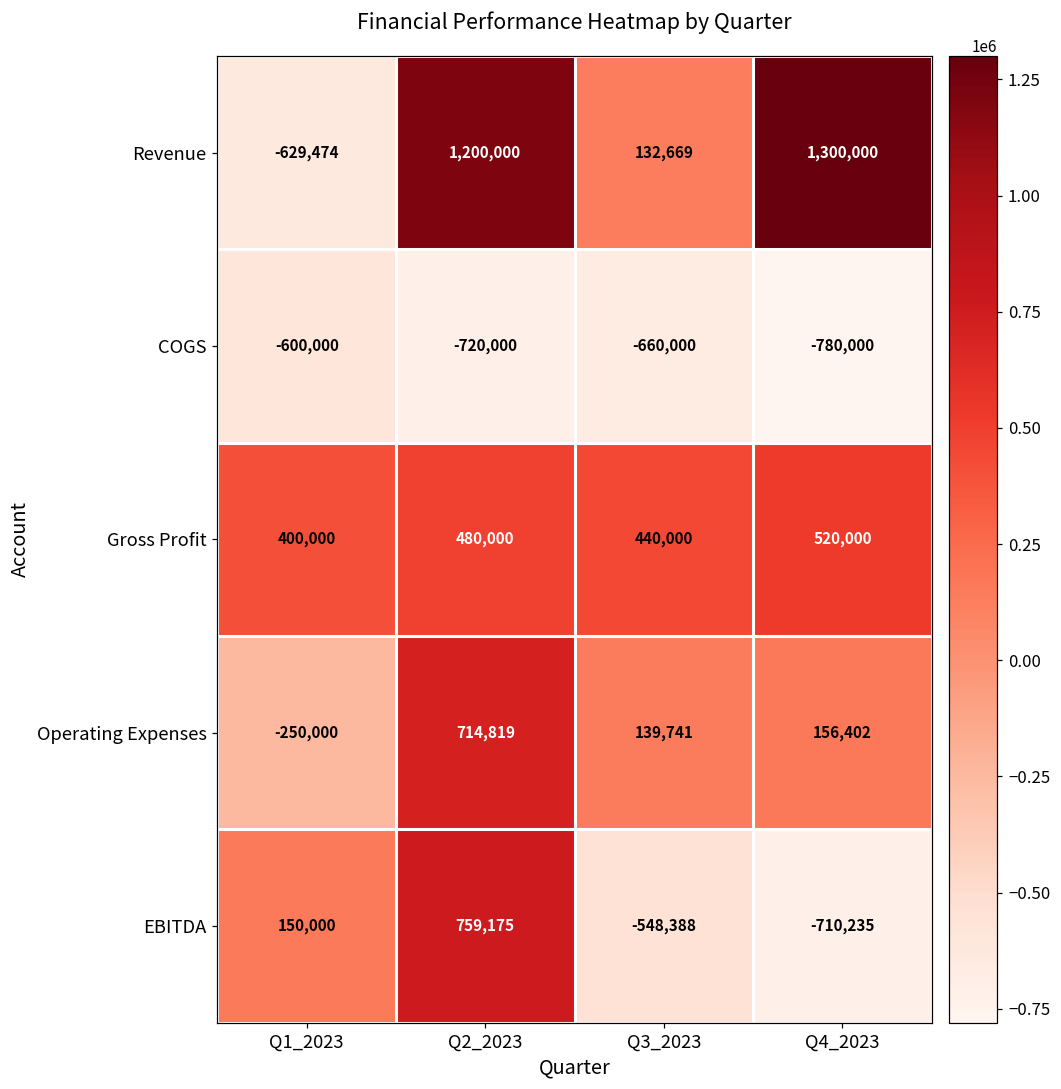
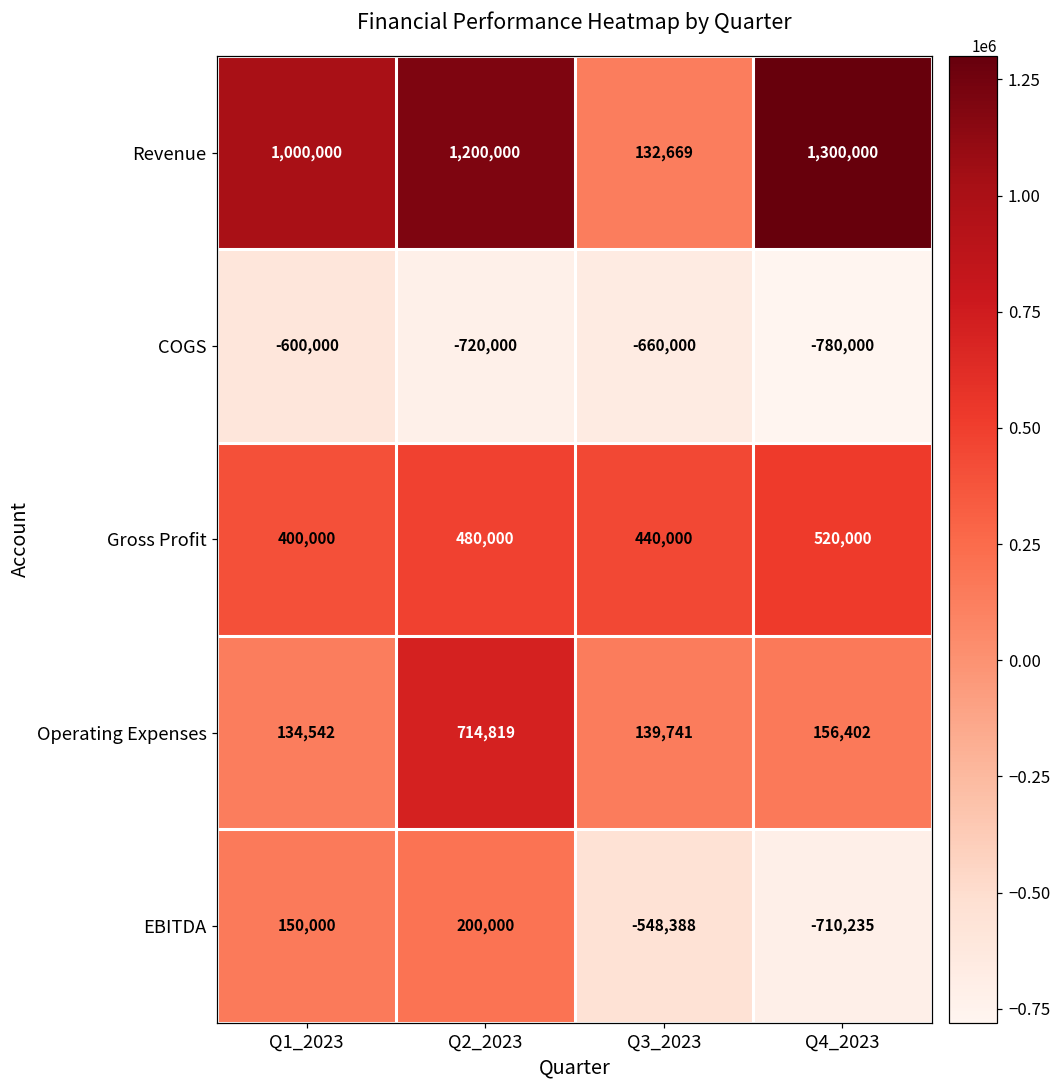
  {
    "Revenue": {
-     "Q1_2023": "-629,474",
+     "Q1_2023": "1,000,000",
      "Q2_2023": "1,200,000",
      "Q3_2023": "132,669",
      "Q4_2023": "1,300,000"
    },
    "COGS": {
      "Q1_2023": "-600,000",
      "Q2_2023": "-720,000",
      "Q3_2023": "-660,000",
      "Q4_2023": "-780,000"
    },
    "Gross Profit": {
      "Q1_2023": "400,000",
      "Q2_2023": "480,000",
      "Q3_2023": "440,000",
      "Q4_2023": "520,000"
    },
    "Operating Expenses": {
-     "Q1_2023": "-250,000",
+     "Q1_2023": "134,542",
      "Q2_2023": "714,819",
      "Q3_2023": "139,741",
      "Q4_2023": "156,402"
    },
    "EBITDA": {
      "Q1_2023": "150,000",
-     "Q2_2023": "759,175",
+     "Q2_2023": "200,000",
      "Q3_2023": "-548,388",
      "Q4_2023": "-710,235"
    }
  }
